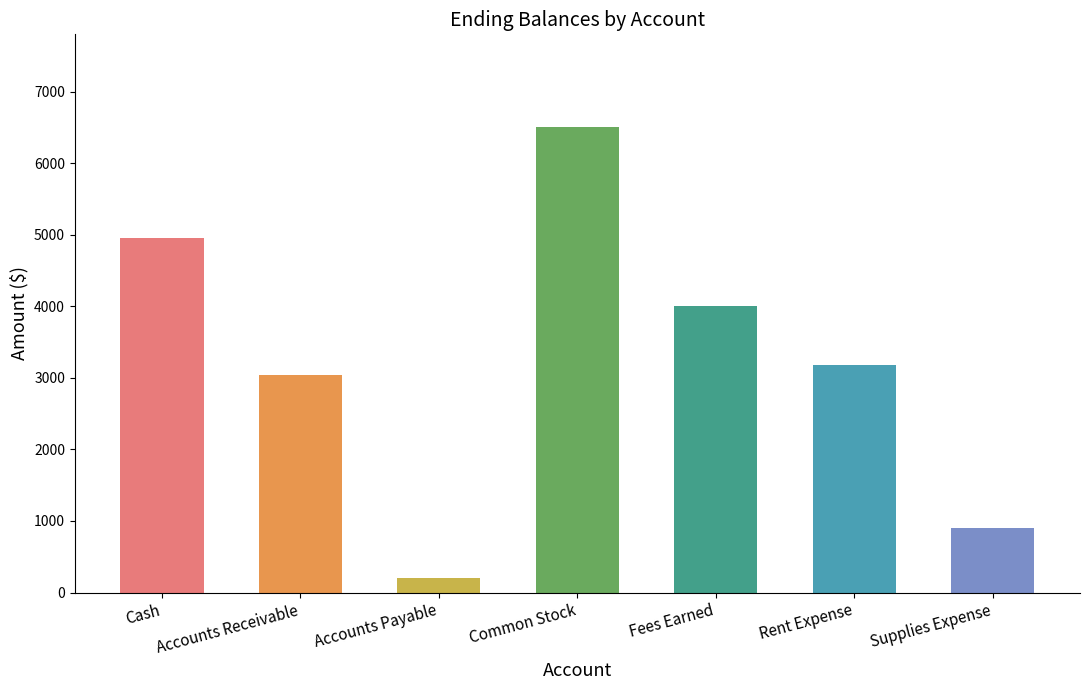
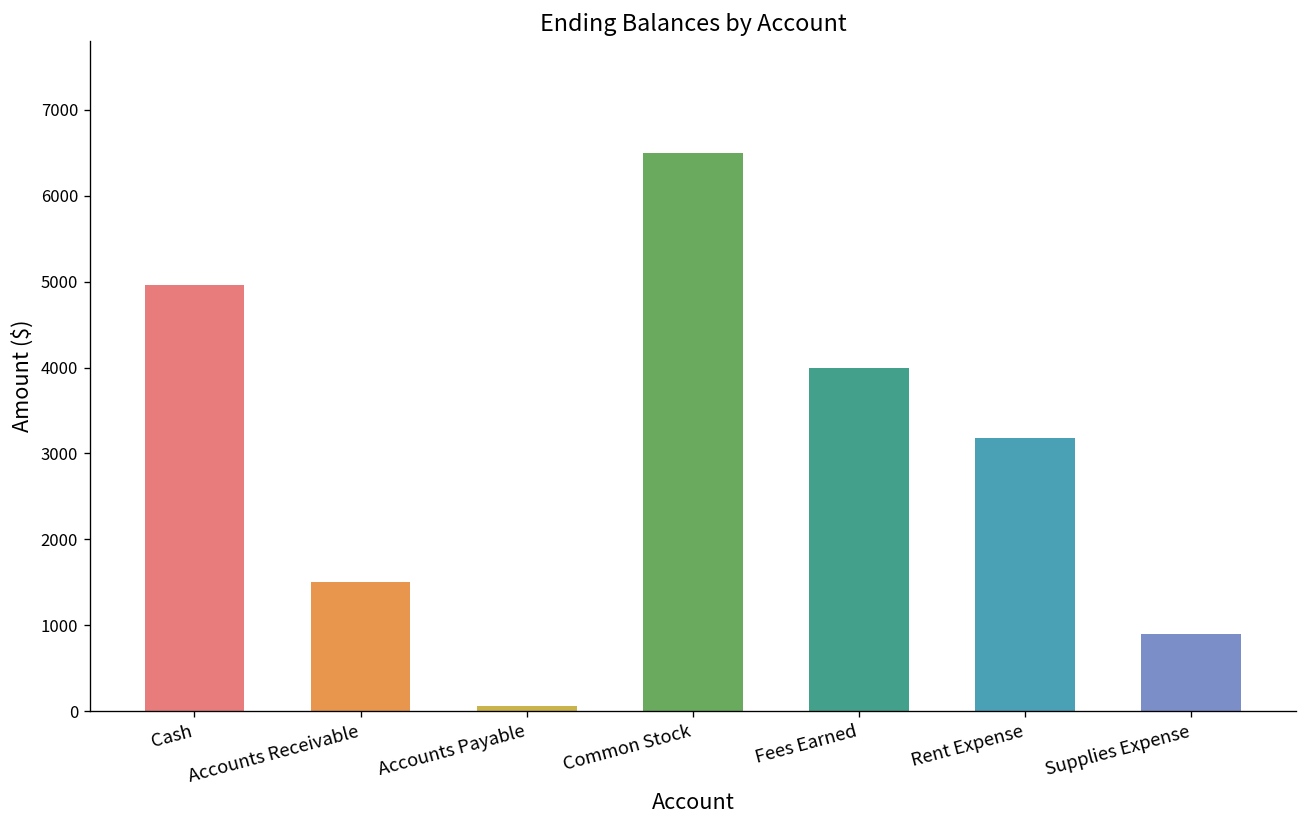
  {
    "Cash": 5000,
-   "Accounts Receivable": 3000,
-   "Accounts Payable": 200,
+   "Accounts Receivable": 1500,
+   "Accounts Payable": 100,
    "Common Stock": 6500,
    "Fees Earned": 4000,
    "Rent Expense": 3200,
    "Supplies Expense": 900
  }
